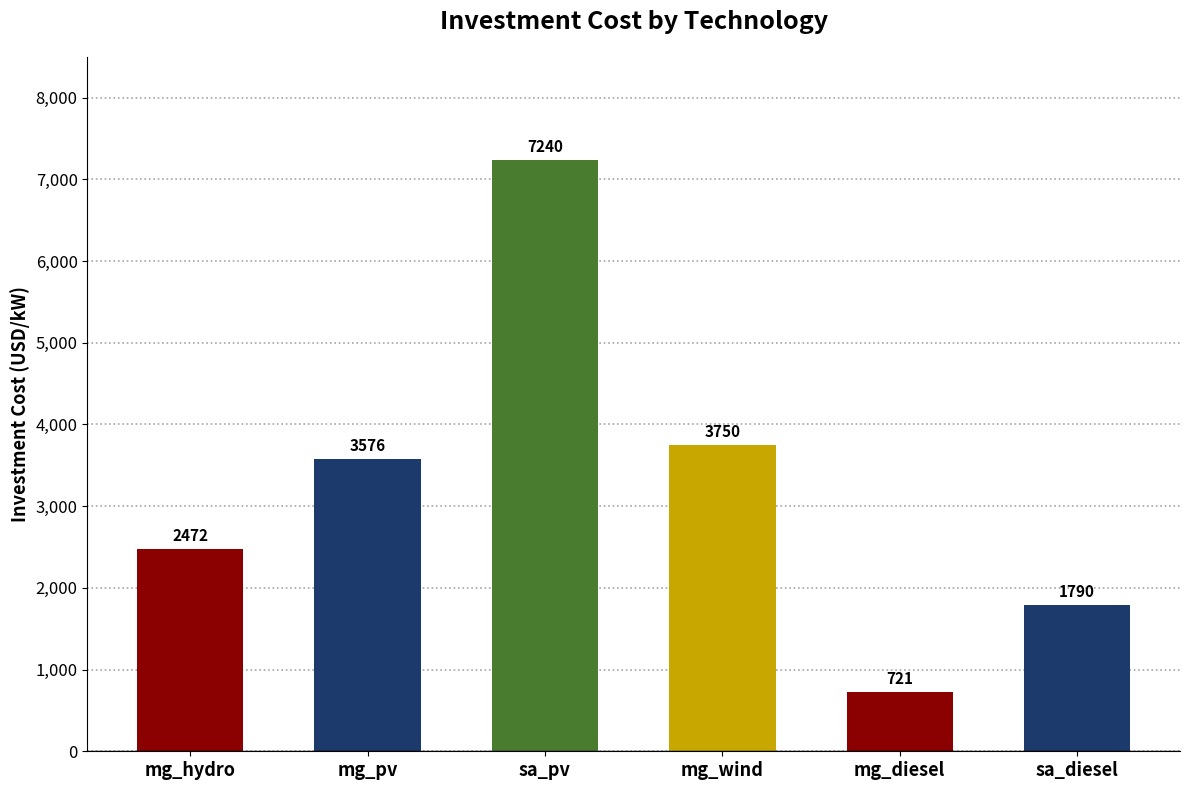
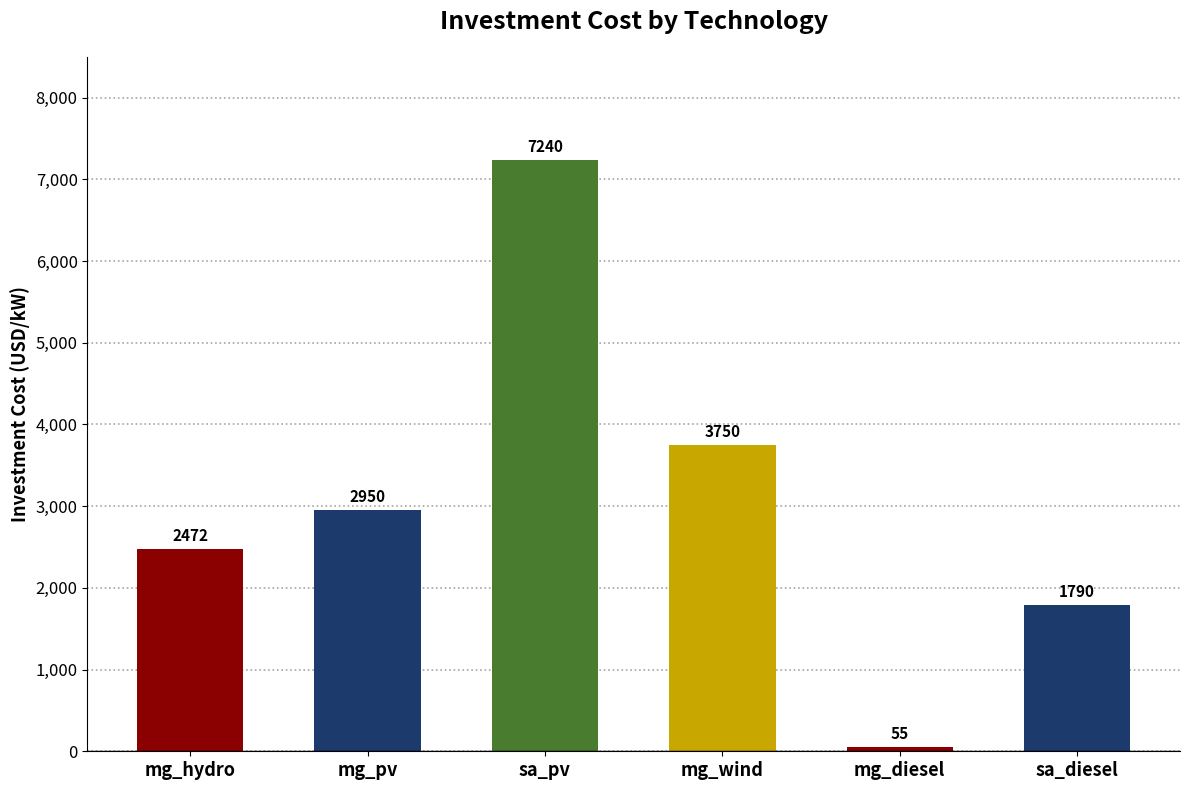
  {
    "mg_hydro": 2472,
-   "mg_pv": 3576,
+   "mg_pv": 2950,
    "sa_pv": 7240,
    "mg_wind": 3750,
-   "mg_diesel": 721,
+   "mg_diesel": 55,
    "sa_diesel": 1790
  }
